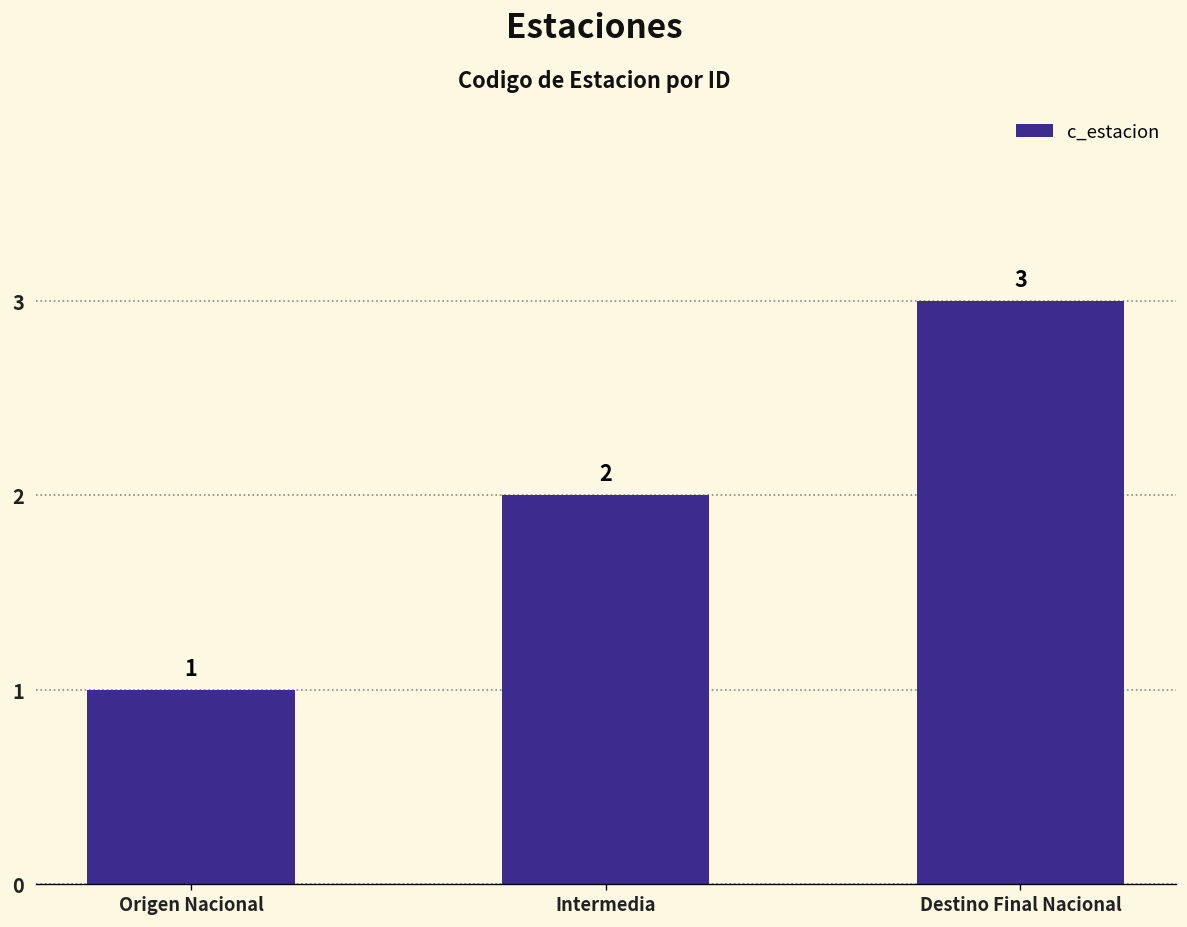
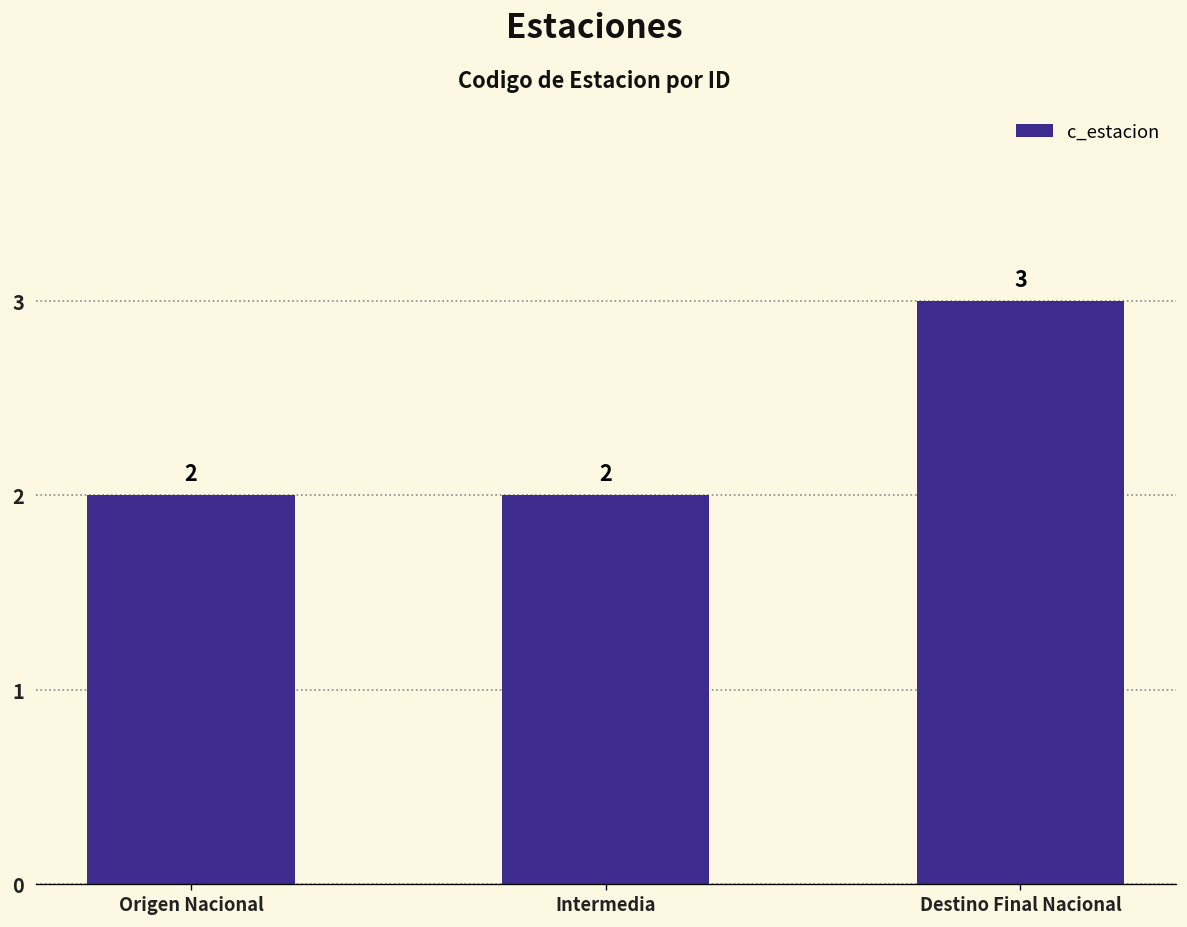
  {
-   "Origen Nacional": 1,
+   "Origen Nacional": 2,
    "Intermedia": 2,
    "Destino Final Nacional": 3
  }
